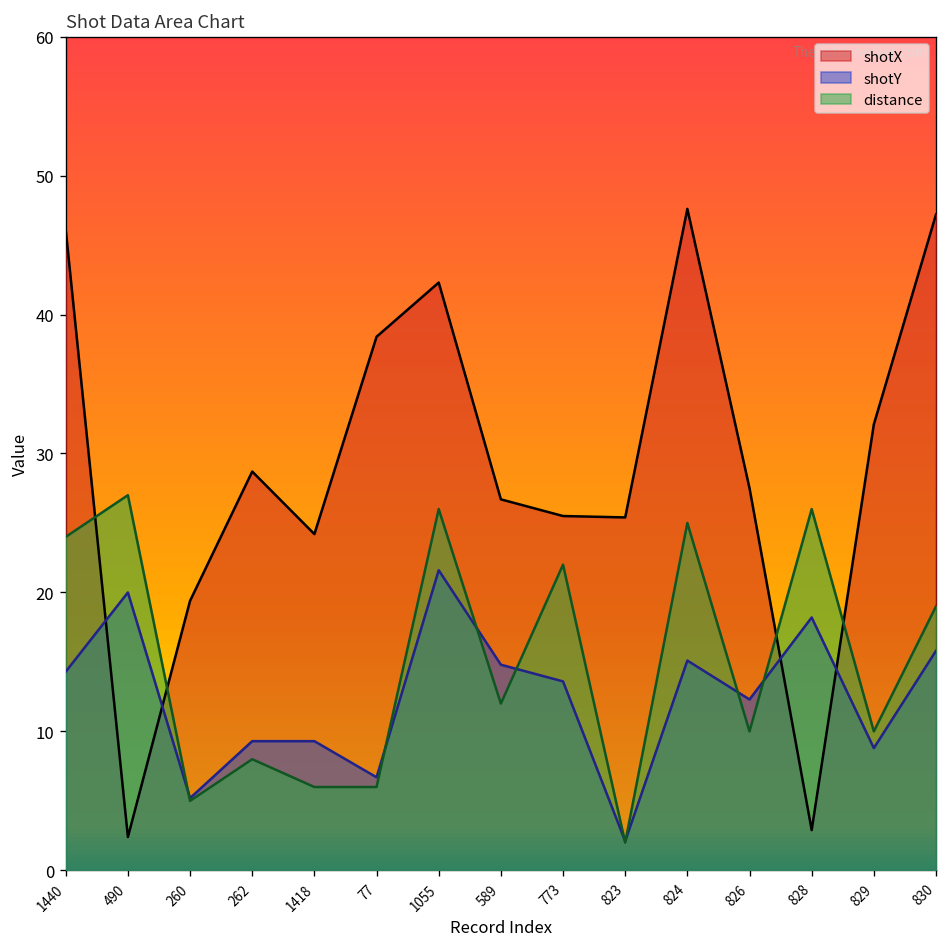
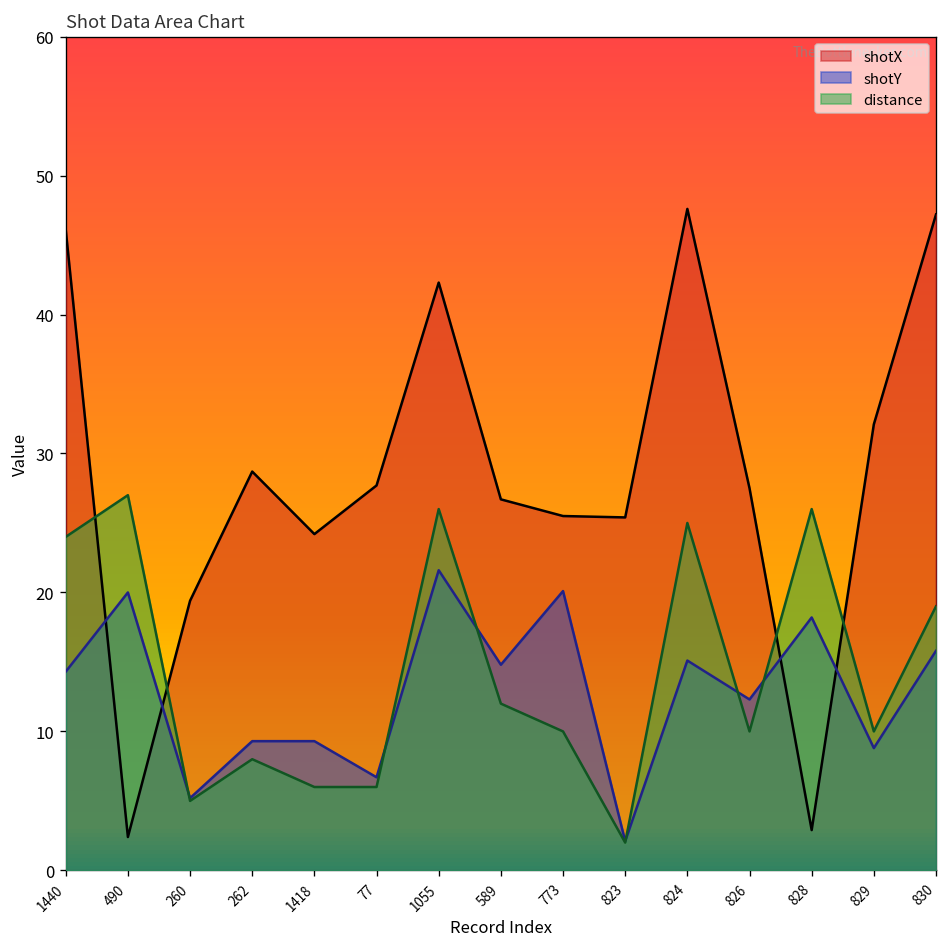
  {
    "shotX": {
      "1440": 46.1,
      "490": 2.4,
      "260": 19.4,
      "262": 28.7,
      "1418": 24.2,
-     "77": 38.4,
+     "77": 27.7,
      "1055": 42.3,
      "589": 26.7,
      "773": 25.5,
      "823": 25.4,
      "824": 47.6,
      "826": 27.5,
      "828": 2.9,
      "829": 32.1,
      "830": 47.2
    },
    "shotY": {
      "1440": 14.3,
      "490": 20.0,
      "262": 9.3,
      "1418": 9.3,
      "77": 6.7,
      "1055": 21.6,
      "589": 14.8,
-     "773": 13.6,
+     "773": 20.1,
      "824": 15.1,
      "826": 12.3,
      "828": 18.2,
      "829": 8.8,
      "830": 15.8
    },
    "distance": {
      "1440": 24,
      "490": 27,
      "262": 8,
      "1418": 6,
      "77": 6,
      "1055": 26,
      "589": 12,
-     "773": 22,
+     "773": 10,
      "824": 25,
      "826": 10,
      "828": 26,
      "829": 10,
      "830": 19
    }
  }
